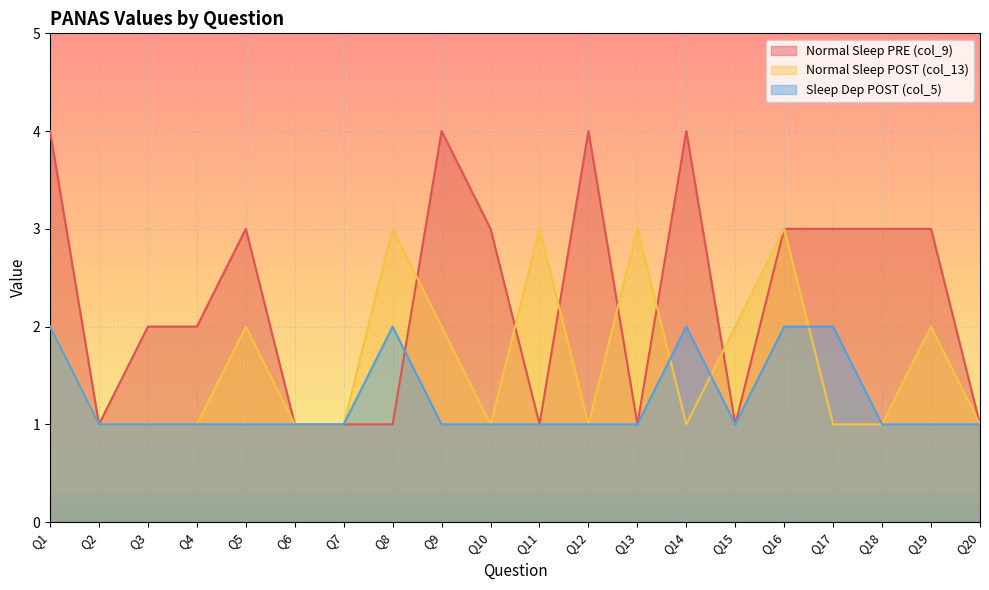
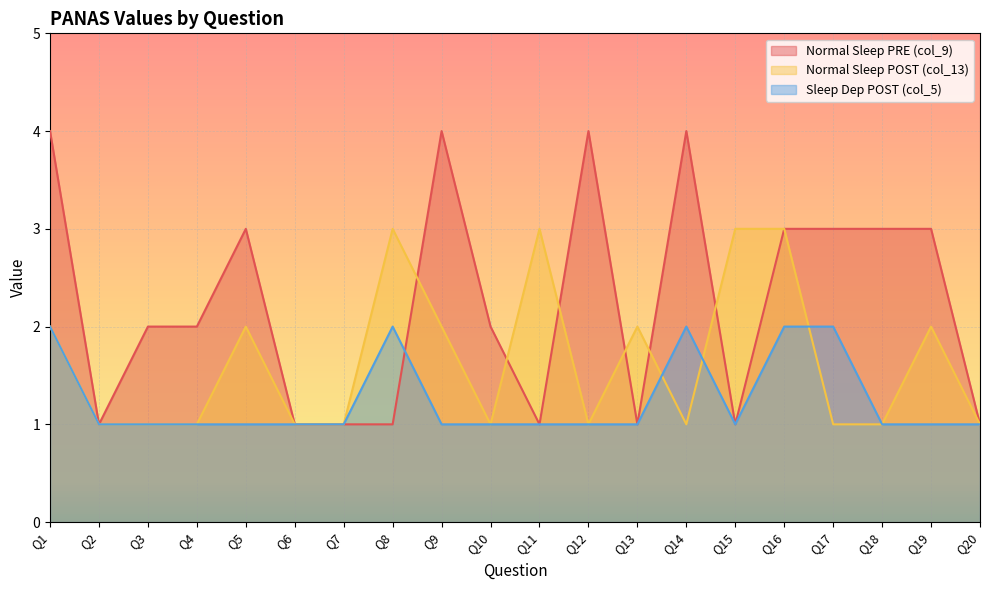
  {
    "Normal Sleep PRE (col_9)": {
      "Q1": 4,
      "Q3": 2,
      "Q4": 2,
      "Q5": 3,
      "Q8": 1,
      "Q9": 4,
-     "Q10": 3,
+     "Q10": 2,
      "Q12": 4,
      "Q14": 4,
      "Q17": 3,
      "Q18": 3,
      "Q19": 3
    },
    "Normal Sleep POST (col_13)": {
      "Q5": 2,
      "Q8": 3,
      "Q9": 2,
      "Q11": 3,
-     "Q13": 3,
+     "Q13": 2,
      "Q14": 1,
-     "Q15": 2,
+     "Q15": 3,
      "Q17": 1,
      "Q19": 2
    },
    "Sleep Dep POST (col_5)": {
      "Q5": 1,
      "Q8": 2,
      "Q9": 1,
      "Q14": 2,
      "Q16": 2,
      "Q17": 2,
      "Q19": 1
    }
  }
